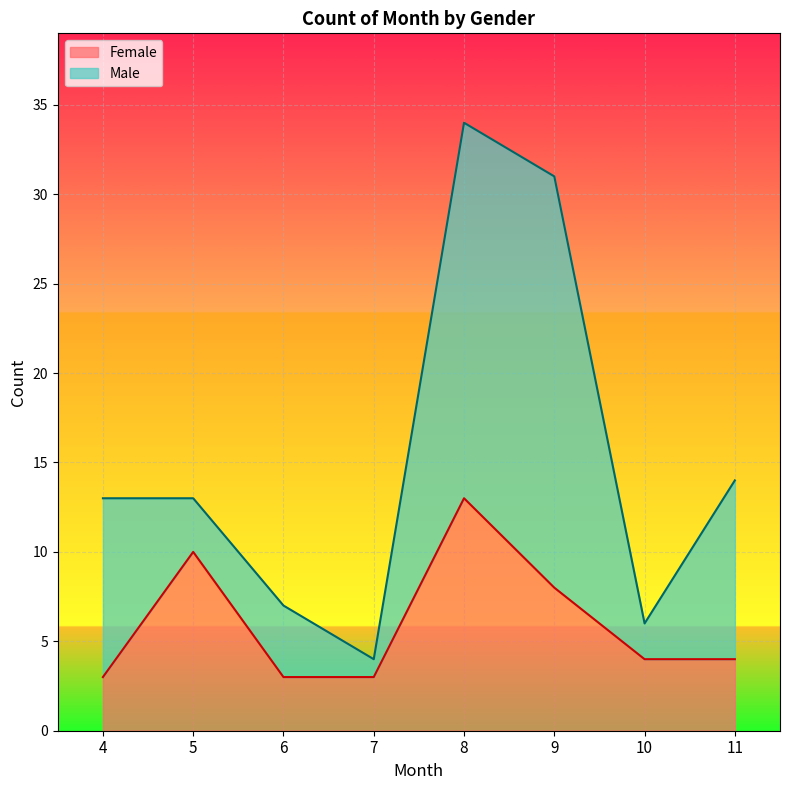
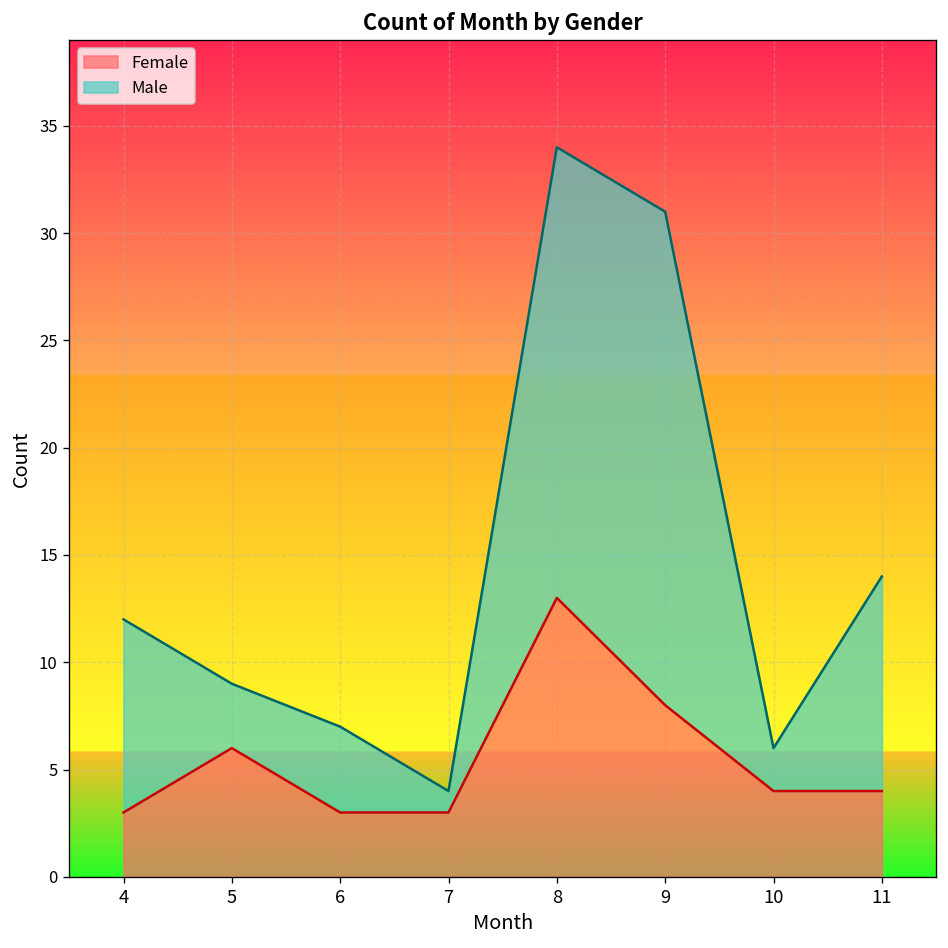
  {
    "Female": {
      "4": 3,
-     "5": 10,
+     "5": 6,
      "6": 3,
      "7": 3,
      "8": 13,
      "9": 8,
      "10": 4,
      "11": 4
    },
    "Male": {
-     "4": 10,
+     "4": 9,
      "5": 3,
      "6": 4,
      "7": 1,
      "8": 21,
      "9": 23,
      "10": 2,
      "11": 10
    }
  }
